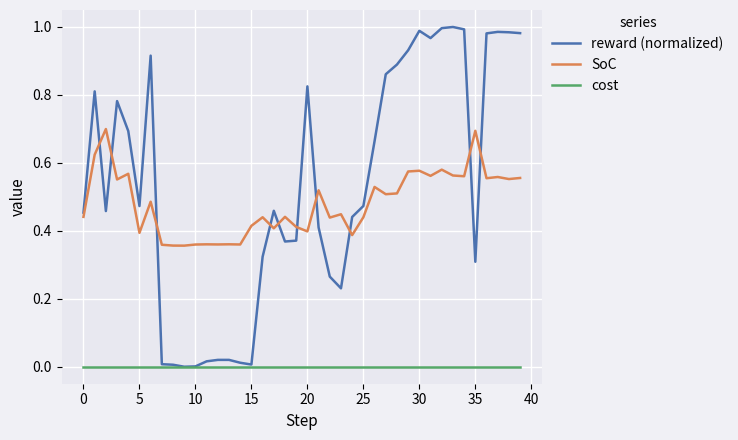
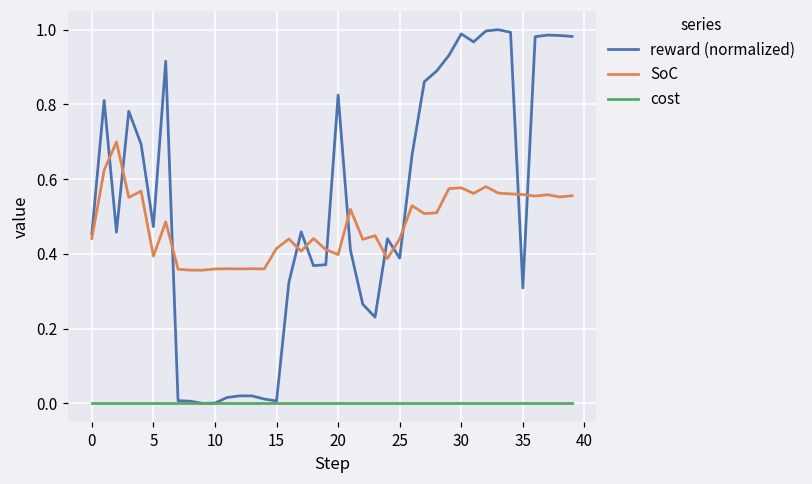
  {
    "reward (normalized)": {
      "0": 0.45,
      "5": 0.47,
      "20": 0.83,
-     "25": 0.47,
+     "25": 0.39,
      "30": 0.99,
      "35": 0.31
    },
    "SoC": {
      "0": 0.44,
      "5": 0.39,
      "10": 0.36,
      "15": 0.41,
      "20": 0.40,
      "25": 0.44,
      "30": 0.58,
-     "35": 0.69
+     "35": 0.56
    },
    "cost": {
      "0": 0.00,
      "5": 0.00,
      "20": 0.00,
      "25": 0.00,
      "30": 0.00,
      "35": 0.00
    }
  }
